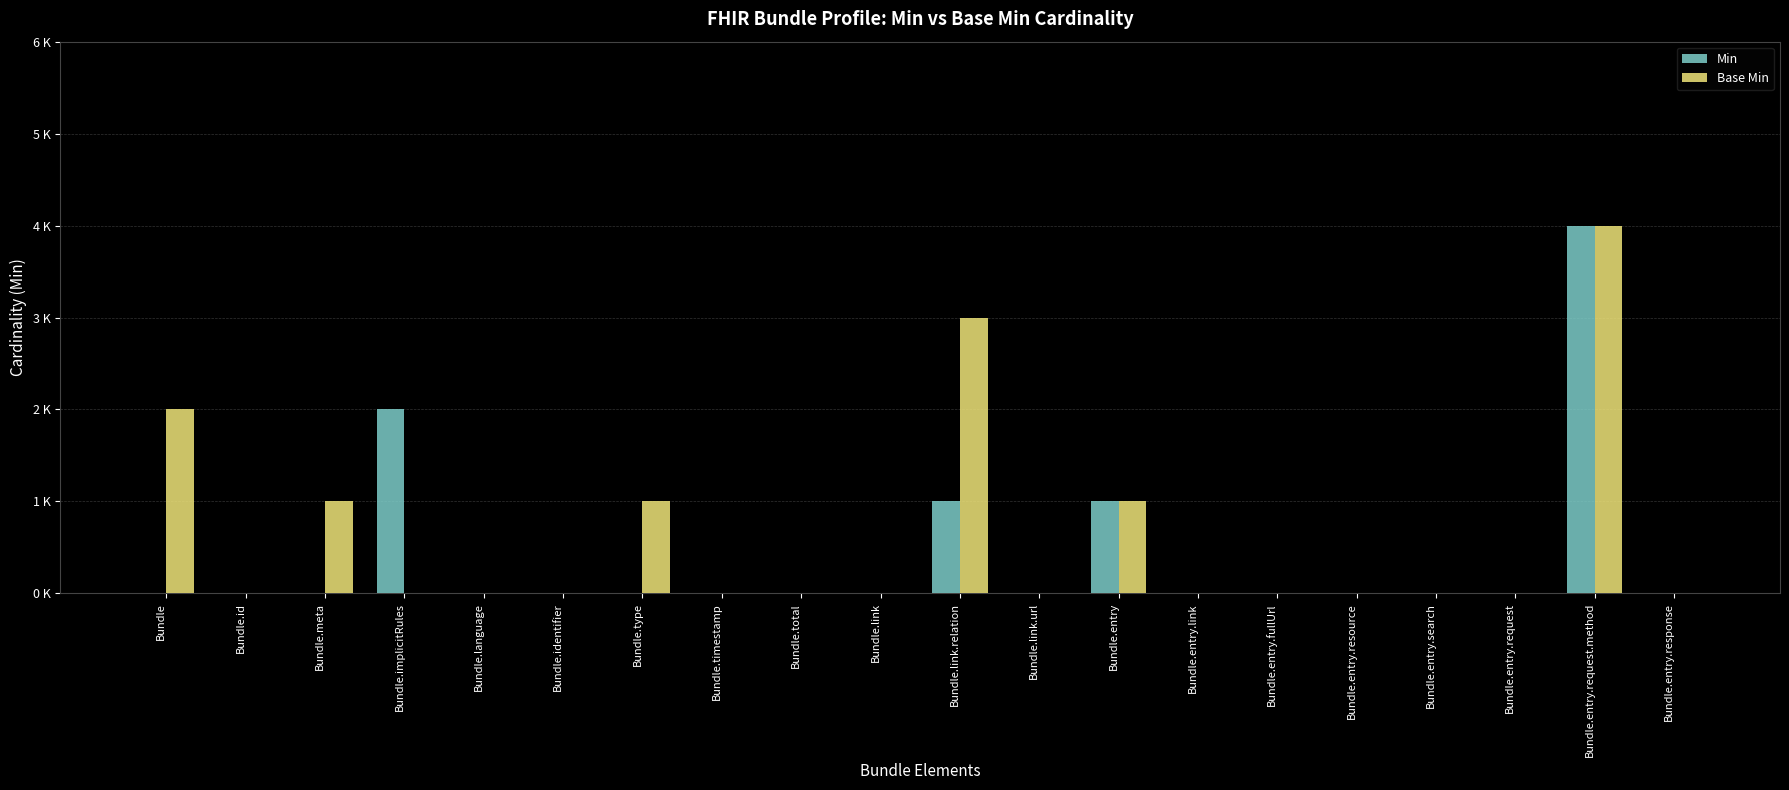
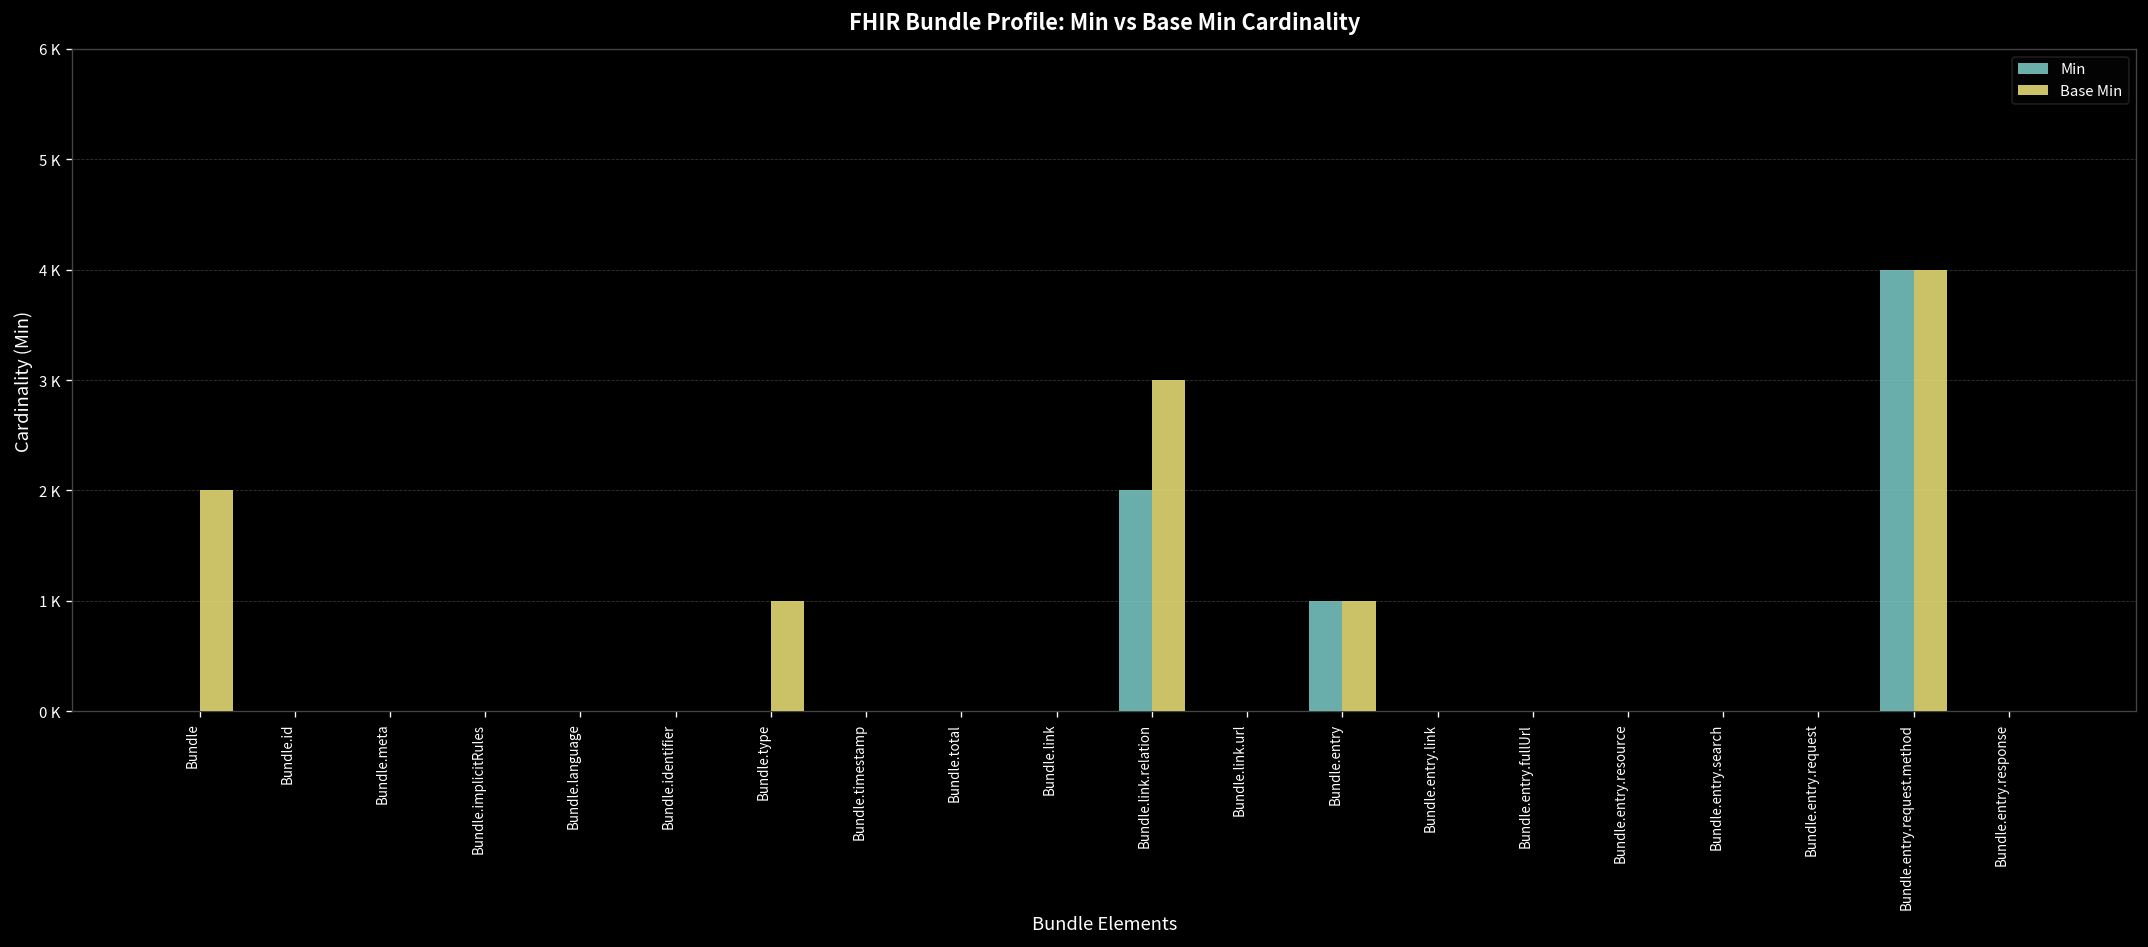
  {
    "Min": {
      "Bundle": 0,
      "Bundle.id": 0,
      "Bundle.meta": 0,
-     "Bundle.implicitRules": 2000,
+     "Bundle.implicitRules": 0,
      "Bundle.language": 0,
      "Bundle.identifier": 0,
      "Bundle.type": 0,
      "Bundle.timestamp": 0,
      "Bundle.total": 0,
      "Bundle.link": 0,
-     "Bundle.link.relation": 1000,
+     "Bundle.link.relation": 2000,
      "Bundle.link.url": 0,
      "Bundle.entry": 1000,
      "Bundle.entry.link": 0,
      "Bundle.entry.fullUrl": 0,
      "Bundle.entry.resource": 0,
      "Bundle.entry.search": 0,
      "Bundle.entry.request": 0,
      "Bundle.entry.request.method": 4000,
      "Bundle.entry.response": 0
    },
    "Base Min": {
      "Bundle": 2000,
      "Bundle.id": 0,
-     "Bundle.meta": 1000,
+     "Bundle.meta": 0,
      "Bundle.implicitRules": 0,
      "Bundle.language": 0,
      "Bundle.identifier": 0,
      "Bundle.type": 1000,
      "Bundle.timestamp": 0,
      "Bundle.total": 0,
      "Bundle.link": 0,
      "Bundle.link.relation": 3000,
      "Bundle.link.url": 0,
      "Bundle.entry": 1000,
      "Bundle.entry.link": 0,
      "Bundle.entry.fullUrl": 0,
      "Bundle.entry.resource": 0,
      "Bundle.entry.search": 0,
      "Bundle.entry.request": 0,
      "Bundle.entry.request.method": 4000,
      "Bundle.entry.response": 0
    }
  }
